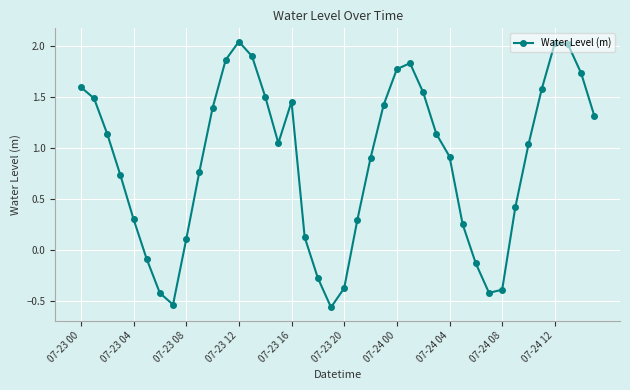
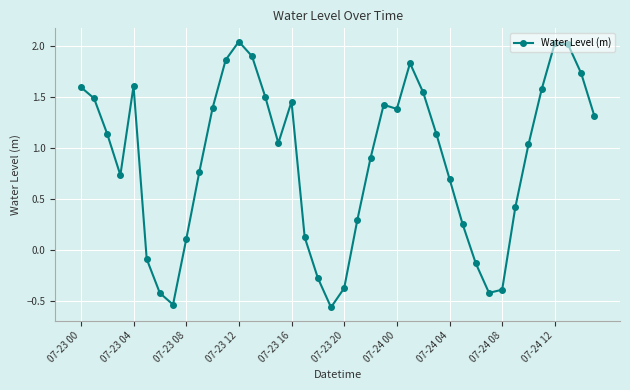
  {
    "07-23 00": 1.59,
-   "07-23 04": 0.30,
+   "07-23 04": 1.61,
    "07-23 08": 0.10,
    "07-23 12": 2.04,
    "07-23 16": 1.45,
    "07-23 20": -0.38,
-   "07-24 00": 1.77,
-   "07-24 04": 0.91,
+   "07-24 00": 1.38,
+   "07-24 04": 0.70,
    "07-24 08": -0.39
  }
